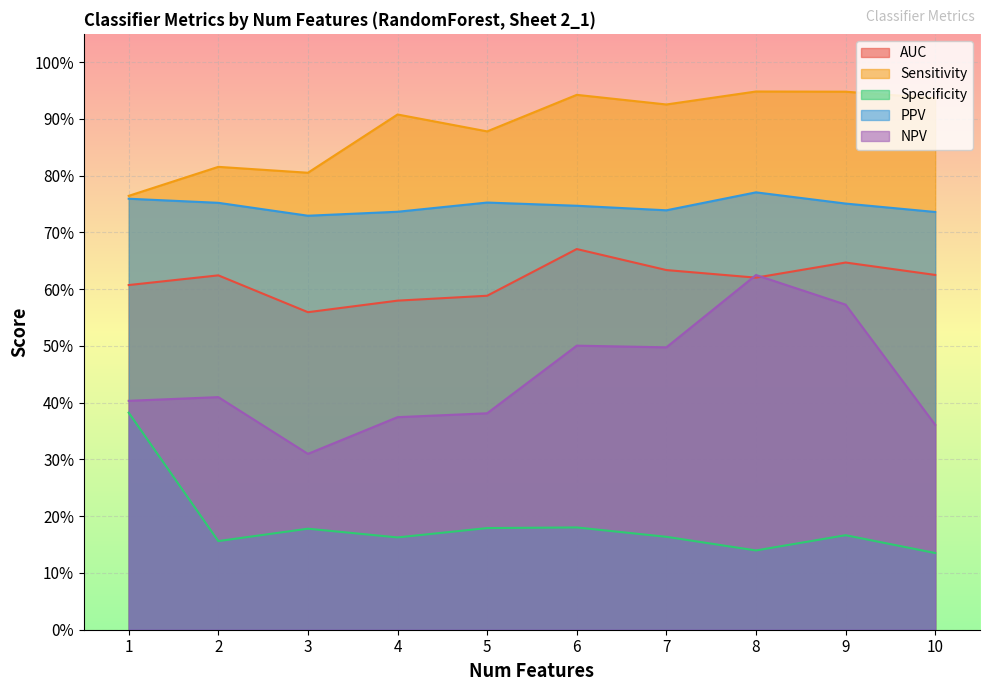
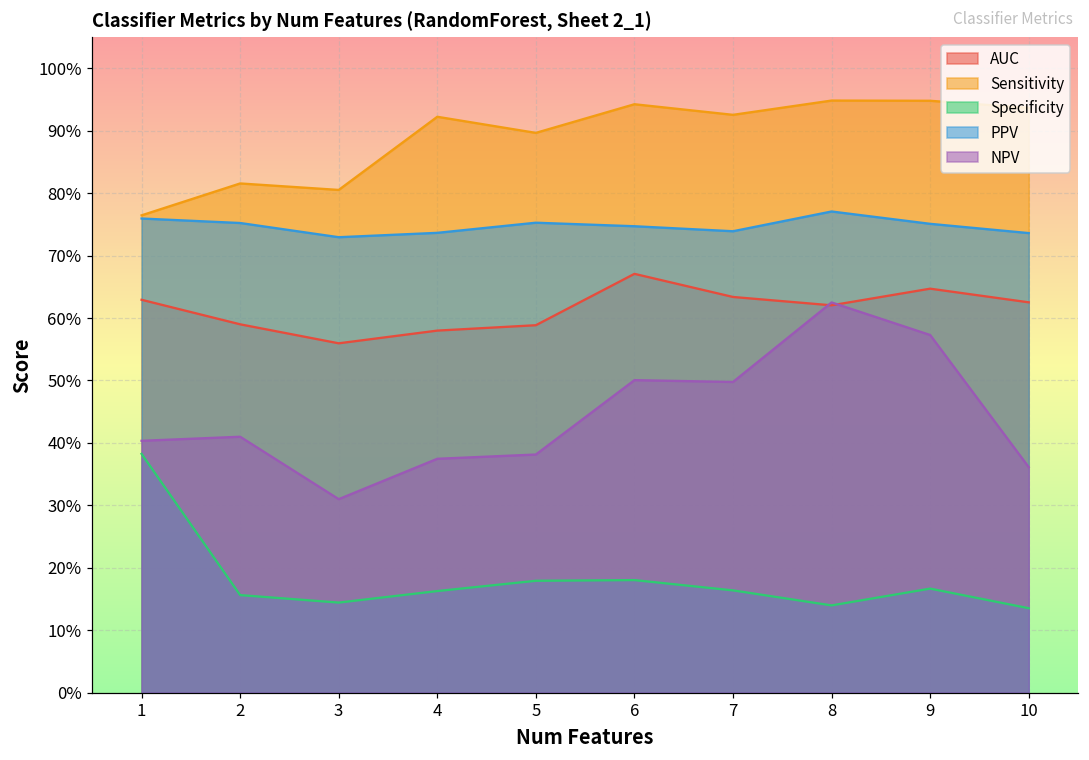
  {
    "AUC": {
-     "1": "61%",
-     "2": "62%",
+     "1": "63%",
+     "2": "59%",
      "3": "56%",
      "4": "58%",
      "5": "59%",
      "6": "67%",
      "7": "63%",
      "8": "62%",
      "9": "65%",
      "10": "63%"
    },
    "Sensitivity": {
      "1": "76%",
      "2": "82%",
      "3": "81%",
-     "4": "91%",
-     "5": "88%",
+     "4": "92%",
+     "5": "90%",
      "6": "94%",
      "7": "93%",
      "8": "95%",
      "9": "95%"
    },
    "Specificity": {
      "1": "38%",
      "2": "16%",
-     "3": "18%",
+     "3": "14%",
      "4": "16%",
      "5": "18%",
      "6": "18%",
      "7": "16%",
      "8": "14%",
      "9": "17%",
      "10": "14%"
    },
    "PPV": {
      "1": "76%",
      "2": "75%",
      "3": "73%",
      "4": "74%",
      "5": "75%",
      "6": "75%",
      "7": "74%",
      "8": "77%",
      "9": "75%",
      "10": "74%"
    },
    "NPV": {
      "1": "40%",
      "2": "41%",
      "3": "31%",
      "4": "37%",
      "5": "38%",
      "6": "50%",
      "7": "50%",
      "8": "63%",
      "9": "57%",
      "10": "36%"
    }
  }
